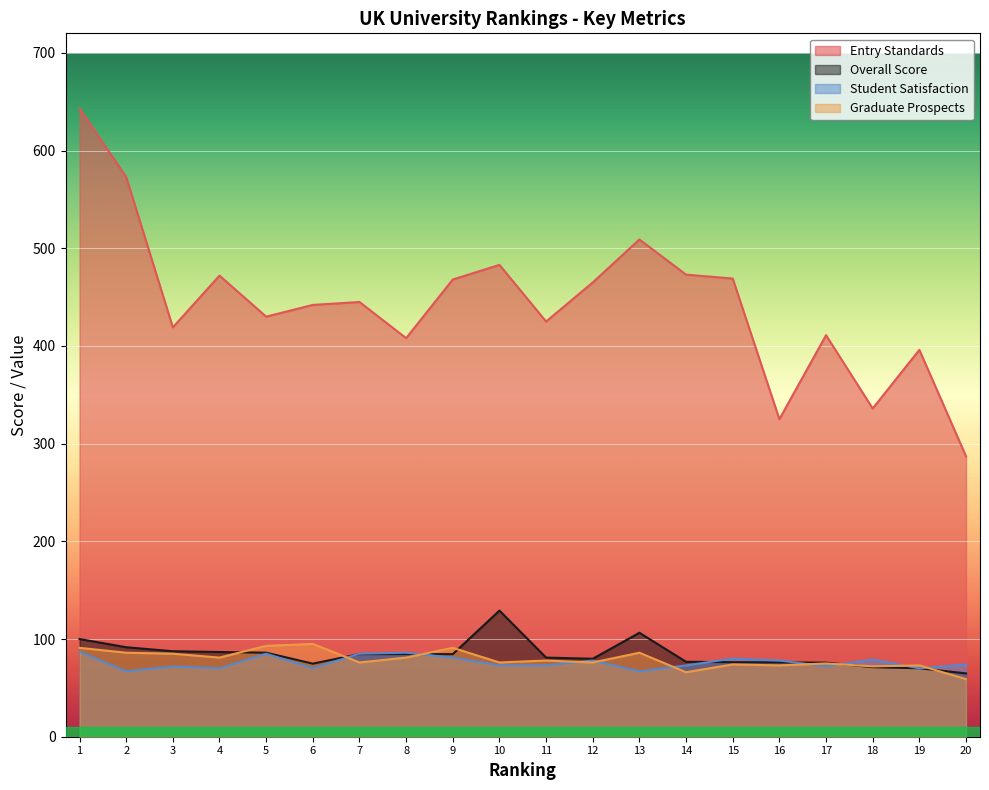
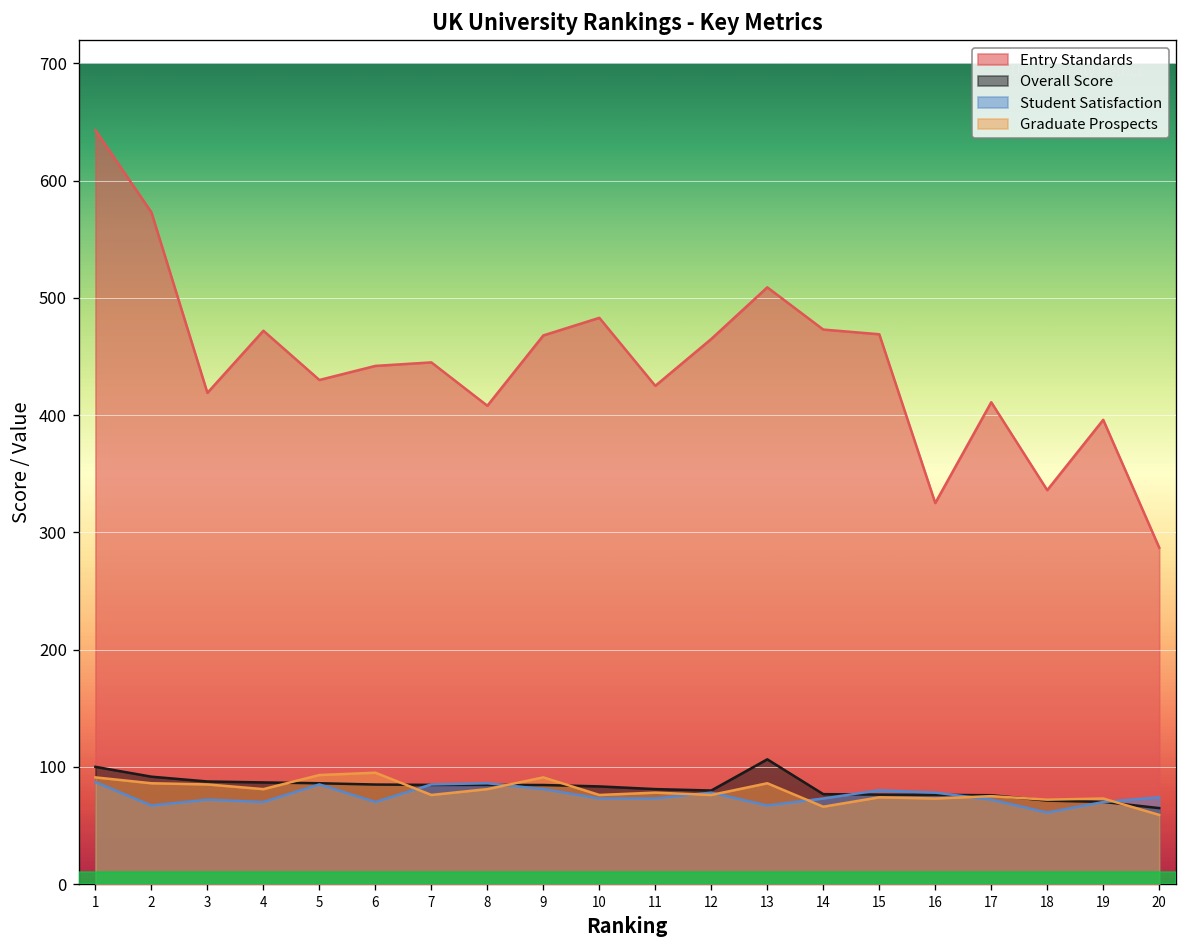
  {
    "Overall Score": {
      "1": 100,
      "2": 90,
      "4": 90,
-     "6": 70,
+     "6": 80,
      "9": 80,
-     "10": 130,
+     "10": 80,
      "11": 80,
      "13": 110,
      "14": 80,
      "20": 60
    },
    "Student Satisfaction": {
      "1": 90,
      "2": 70,
      "3": 70,
      "4": 70,
      "6": 70,
      "9": 80,
      "10": 70,
      "11": 70,
      "13": 70,
      "14": 70,
      "15": 80,
      "17": 70,
-     "18": 80,
+     "18": 60,
      "20": 70
    }
  }
